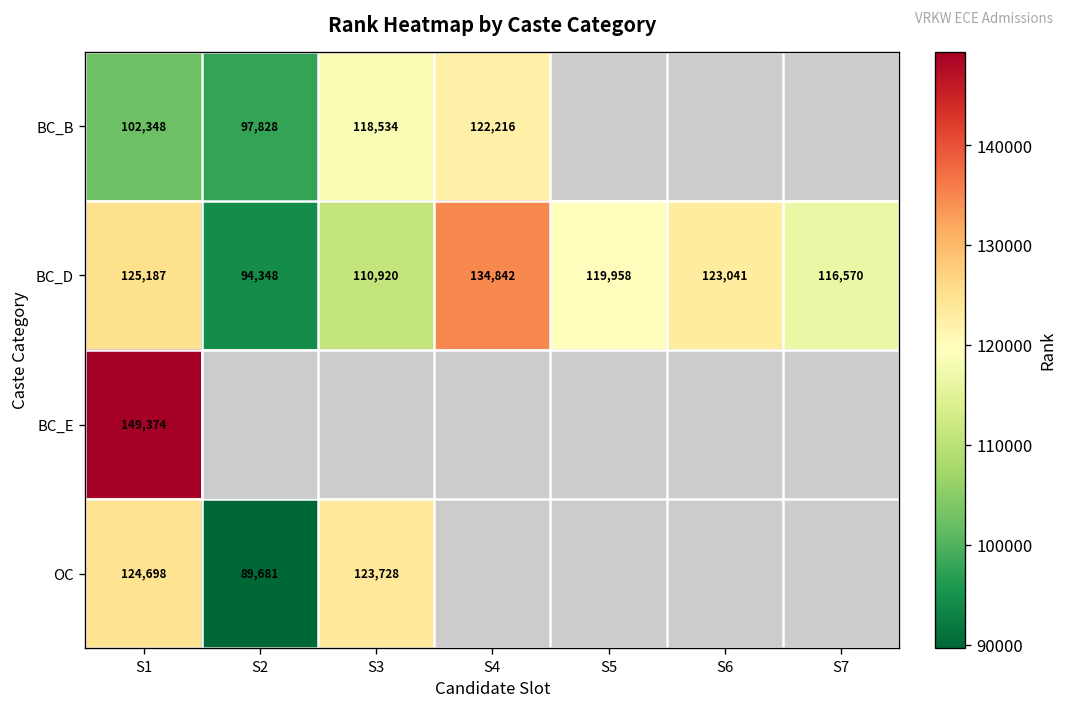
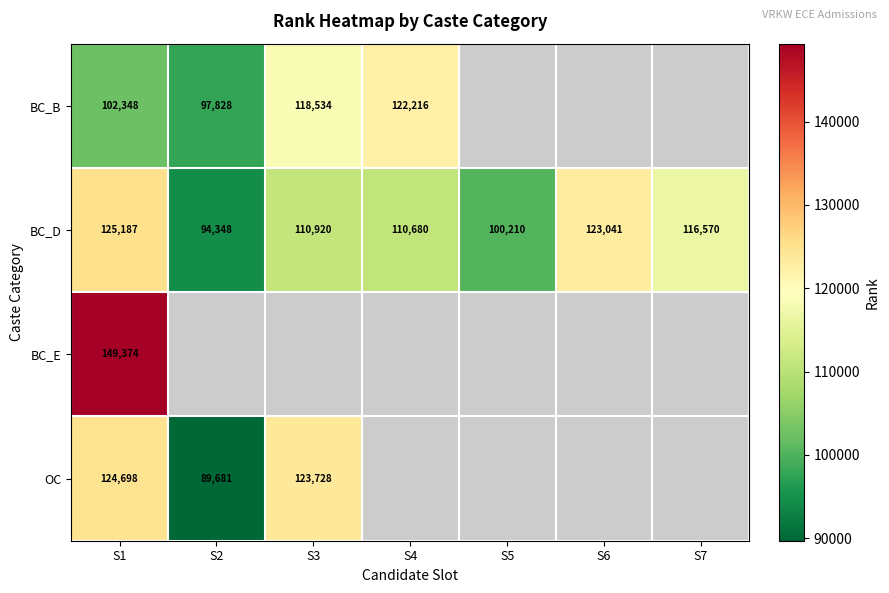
  {
    "BC_B": {
      "S1": "102,348",
      "S2": "97,828",
      "S3": "118,534",
      "S4": "122,216"
    },
    "BC_D": {
      "S1": "125,187",
      "S2": "94,348",
      "S3": "110,920",
-     "S4": "134,842",
-     "S5": "119,958",
+     "S4": "110,680",
+     "S5": "100,210",
      "S6": "123,041",
      "S7": "116,570"
    },
    "BC_E": {
      "S1": "149,374"
    },
    "OC": {
      "S1": "124,698",
      "S2": "89,681",
      "S3": "123,728"
    }
  }
